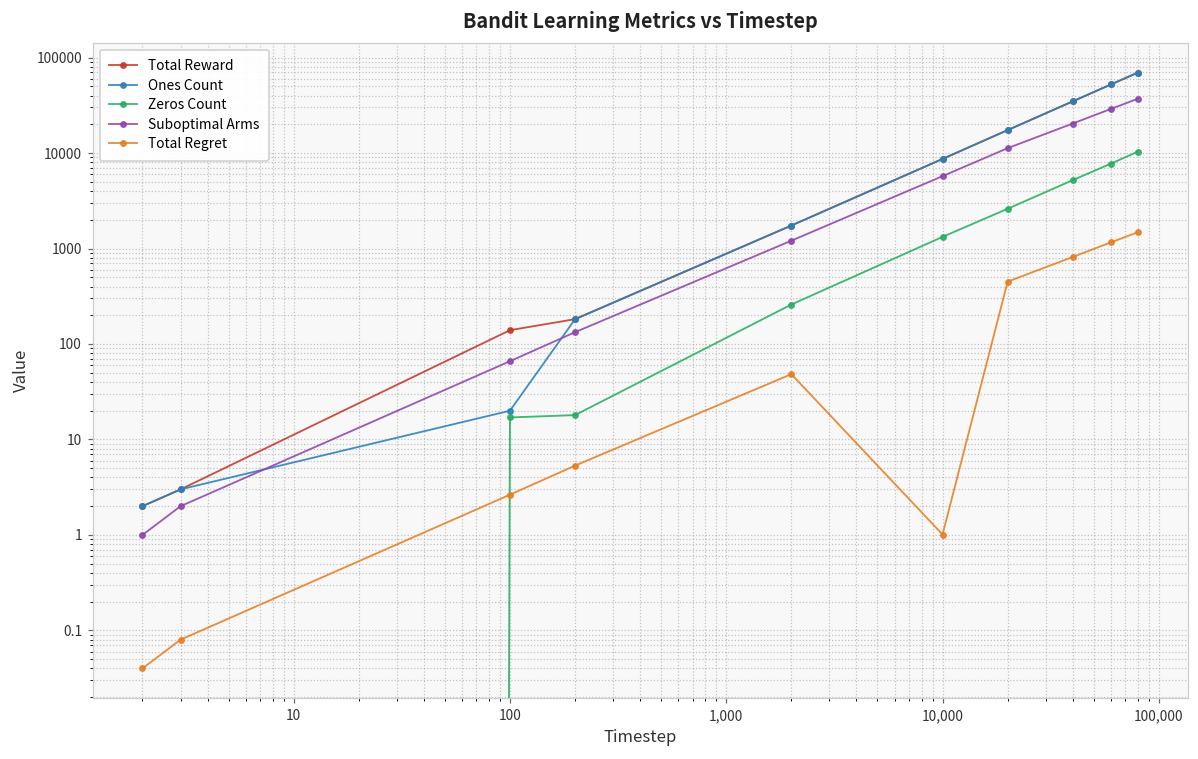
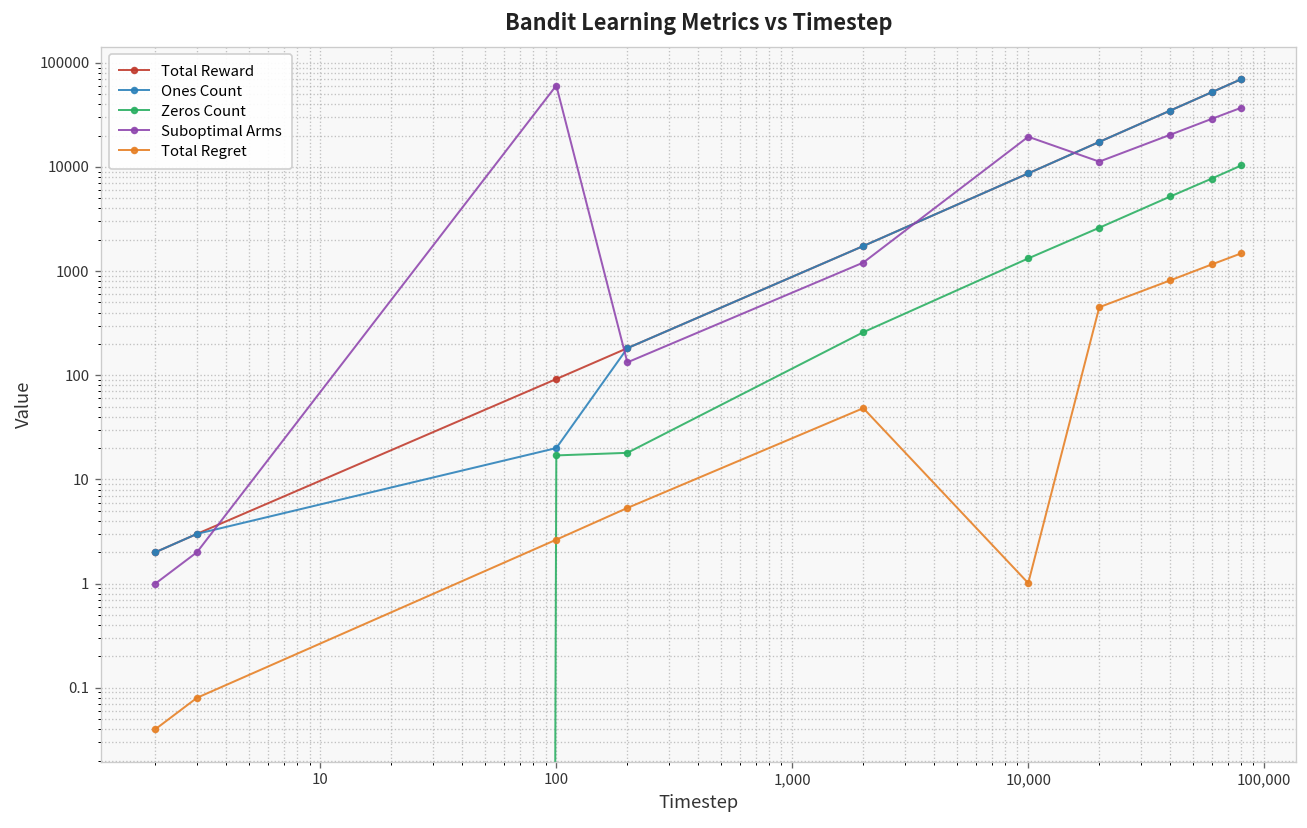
  {
    "Total Reward": {
-     "100": 140
+     "100": 90
    },
    "Ones Count": {
      "100": 20
    },
    "Zeros Count": {
      "100": 17,
      "10,000": 1300
    },
    "Suboptimal Arms": {
-     "100": 70,
-     "10,000": 6000
+     "100": 60000,
+     "10,000": 20000
    },
    "Total Regret": {
      "100": 2.6,
      "10,000": 1
    }
  }
